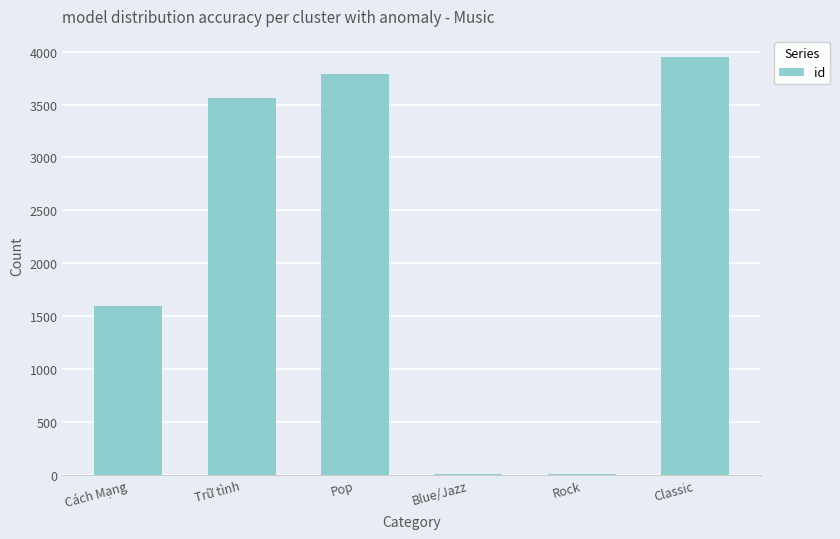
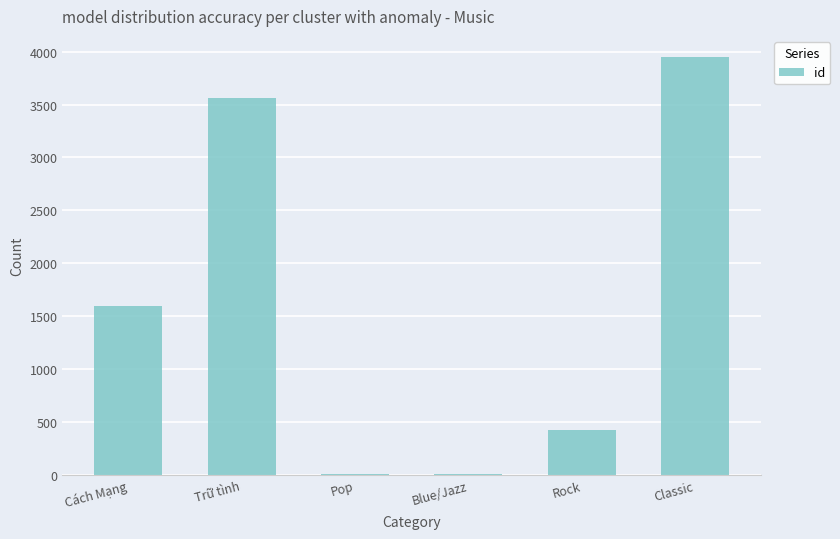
  {
    "Cách Mạng": 1600,
    "Trữ tình": 3560,
-   "Pop": 3790,
-   "Rock": 10,
+   "Pop": 0,
+   "Rock": 420,
    "Classic": 3950
  }
